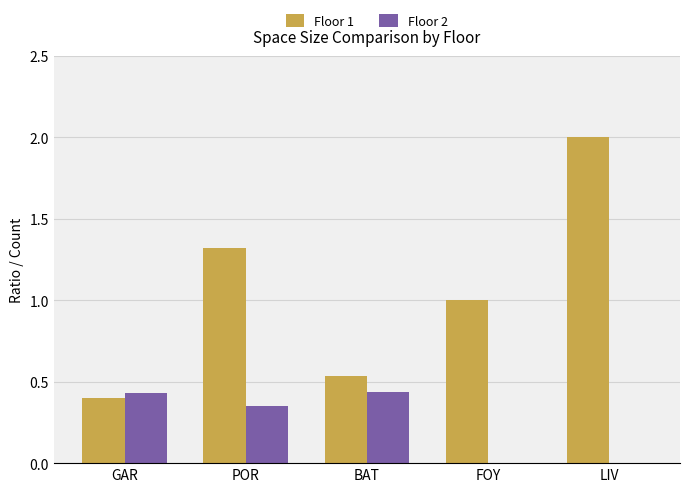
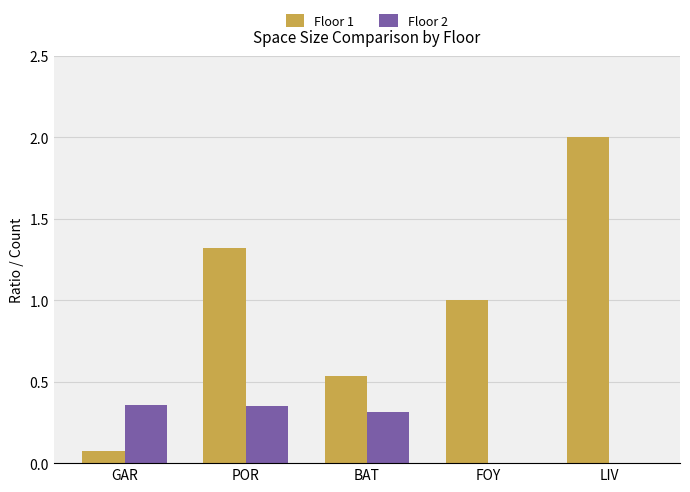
  {
    "Floor 1": {
-     "GAR": 0.40,
+     "GAR": 0.07,
      "POR": 1.32,
      "BAT": 0.54,
      "FOY": 1.00,
      "LIV": 2.00
    },
    "Floor 2": {
-     "GAR": 0.43,
+     "GAR": 0.36,
      "POR": 0.35,
-     "BAT": 0.44,
+     "BAT": 0.31,
      "FOY": 0.00,
      "LIV": 0.00
    }
  }
